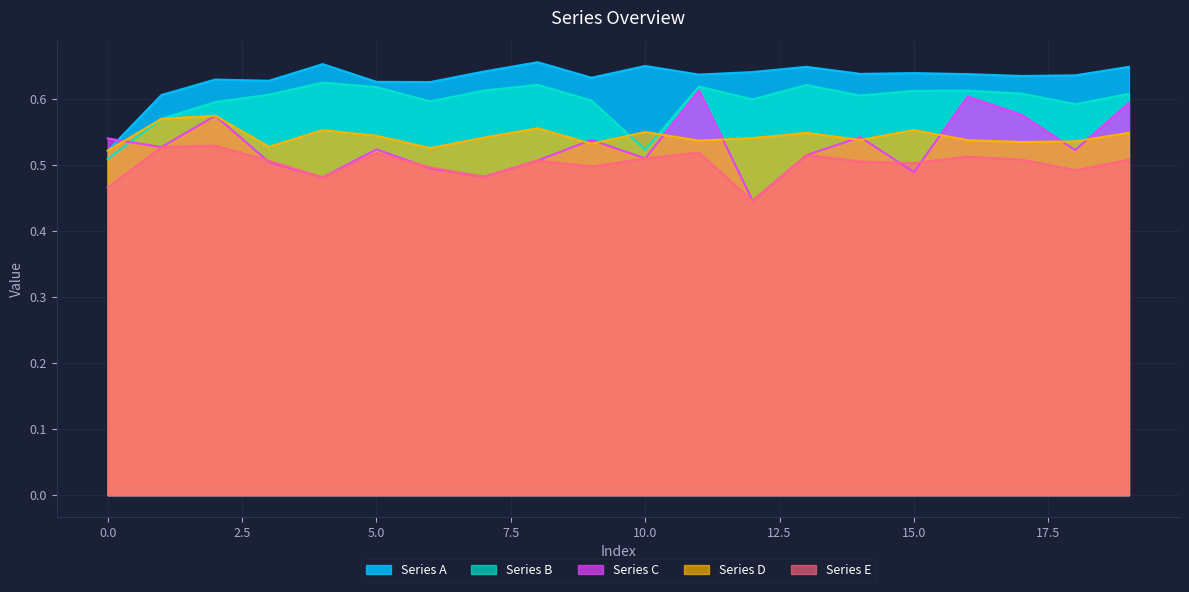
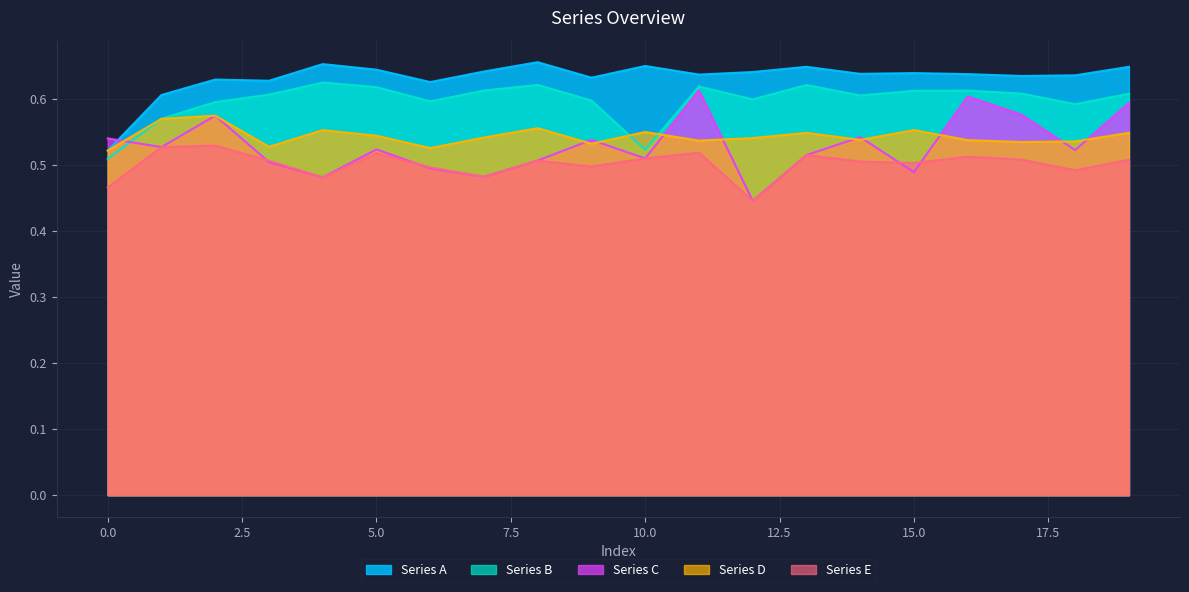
  {
    "Series A": {
-     "5.0": 0.63,
+     "5.0": 0.64,
      "10.0": 0.65,
      "15.0": 0.64
    },
    "Series B": {
      "0.0": 0.51,
      "5.0": 0.62,
      "10.0": 0.52,
      "15.0": 0.61
    },
    "Series C": {
      "0.0": 0.54,
      "5.0": 0.52,
      "15.0": 0.49
    },
    "Series D": {
      "5.0": 0.54,
      "10.0": 0.55,
      "15.0": 0.55
    },
    "Series E": {
      "0.0": 0.47,
      "5.0": 0.52,
      "15.0": 0.50
    }
  }
